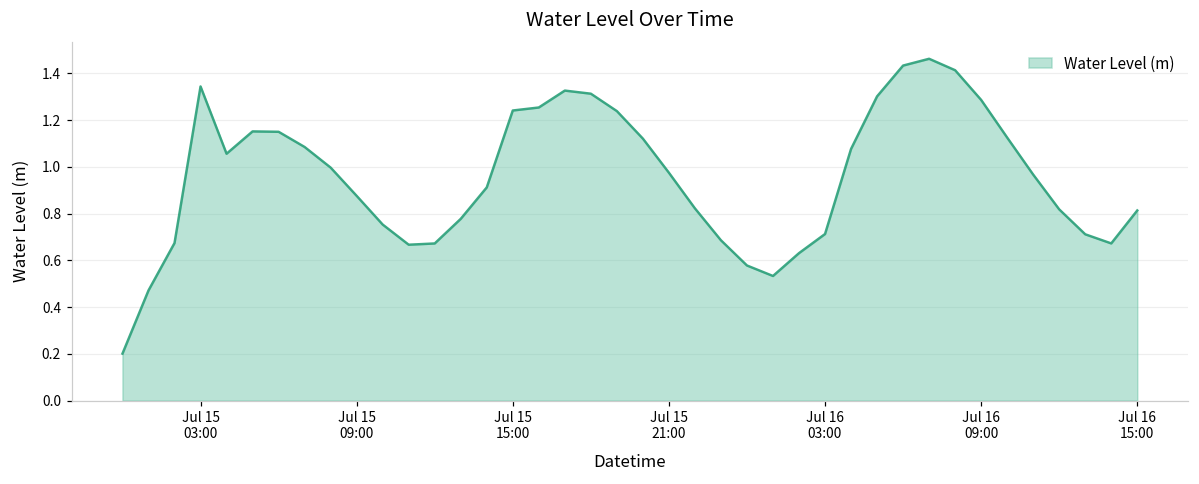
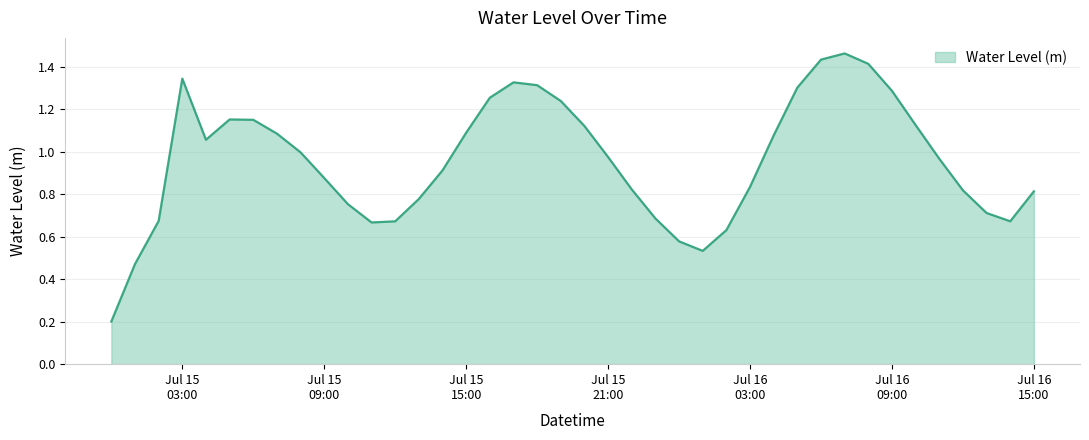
  {
    "Jul 15 03:00": 1.34,
    "Jul 15 09:00": 0.88,
-   "Jul 15 15:00": 1.24,
+   "Jul 15 15:00": 1.09,
    "Jul 15 21:00": 0.98,
-   "Jul 16 03:00": 0.71,
+   "Jul 16 03:00": 0.83,
    "Jul 16 09:00": 1.29,
    "Jul 16 15:00": 0.81
  }
